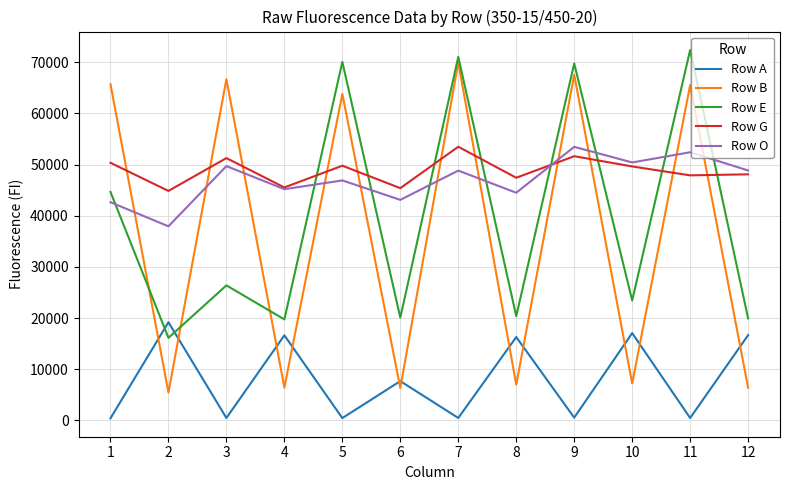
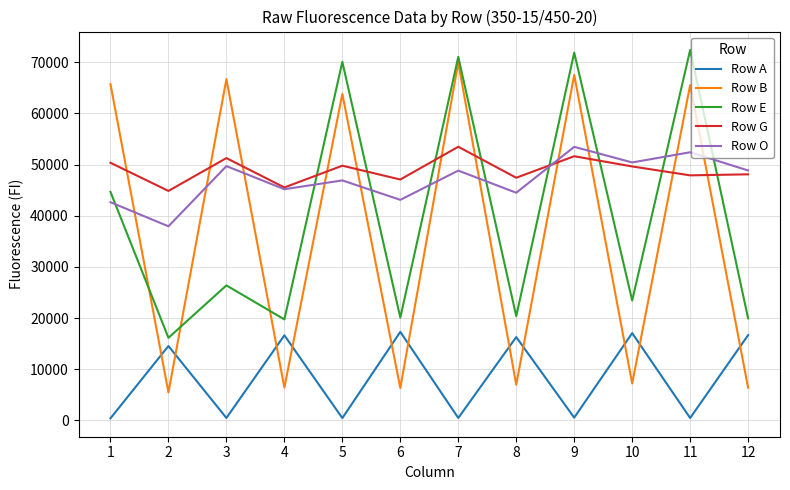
  {
    "Row A": {
      "1": 0,
-     "2": 19000,
+     "2": 15000,
      "3": 0,
      "4": 17000,
      "5": 0,
-     "6": 8000,
+     "6": 17000,
      "7": 0,
      "8": 16000,
      "9": 1000,
      "10": 17000,
      "11": 0,
      "12": 17000
    },
    "Row B": {
      "1": 66000,
      "2": 5000,
      "3": 67000,
      "4": 6000,
      "5": 64000,
      "6": 6000,
      "7": 70000,
      "8": 7000,
      "9": 68000,
      "10": 7000,
      "11": 66000,
      "12": 6000
    },
    "Row E": {
      "1": 45000,
      "2": 16000,
      "3": 26000,
      "4": 20000,
      "5": 70000,
      "6": 20000,
      "7": 71000,
      "8": 20000,
-     "9": 70000,
+     "9": 72000,
      "10": 23000,
      "11": 72000,
      "12": 20000
    },
    "Row G": {
      "1": 50000,
      "2": 45000,
      "3": 51000,
      "5": 50000,
-     "6": 45000,
+     "6": 47000,
      "7": 53000,
      "8": 47000,
      "9": 52000,
      "10": 50000,
      "11": 48000,
      "12": 48000
    },
    "Row O": {
      "1": 43000,
      "2": 38000,
      "3": 50000,
      "5": 47000,
      "6": 43000,
      "7": 49000,
      "8": 44000,
      "9": 53000,
      "10": 50000,
      "11": 52000,
      "12": 49000
    }
  }
